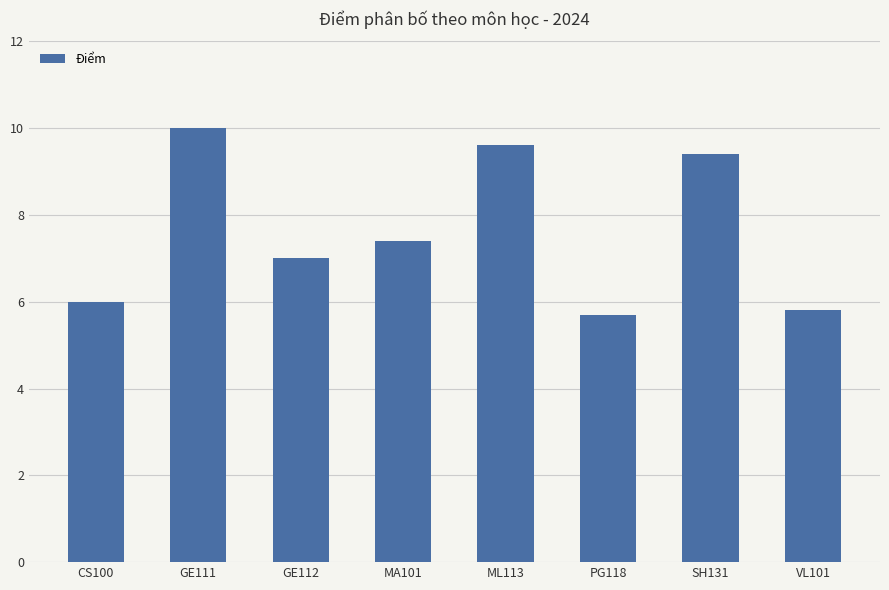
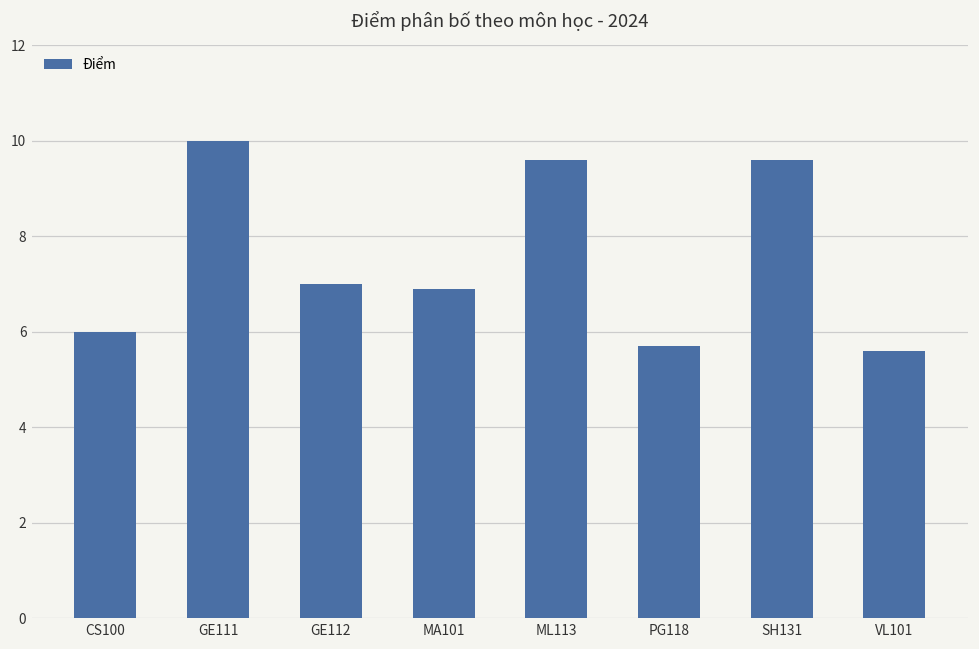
  {
    "CS100": 6.0,
    "GE111": 10.0,
    "GE112": 7.0,
-   "MA101": 7.4,
+   "MA101": 6.9,
    "ML113": 9.6,
    "PG118": 5.7,
-   "SH131": 9.4,
-   "VL101": 5.8
+   "SH131": 9.6,
+   "VL101": 5.6
  }
